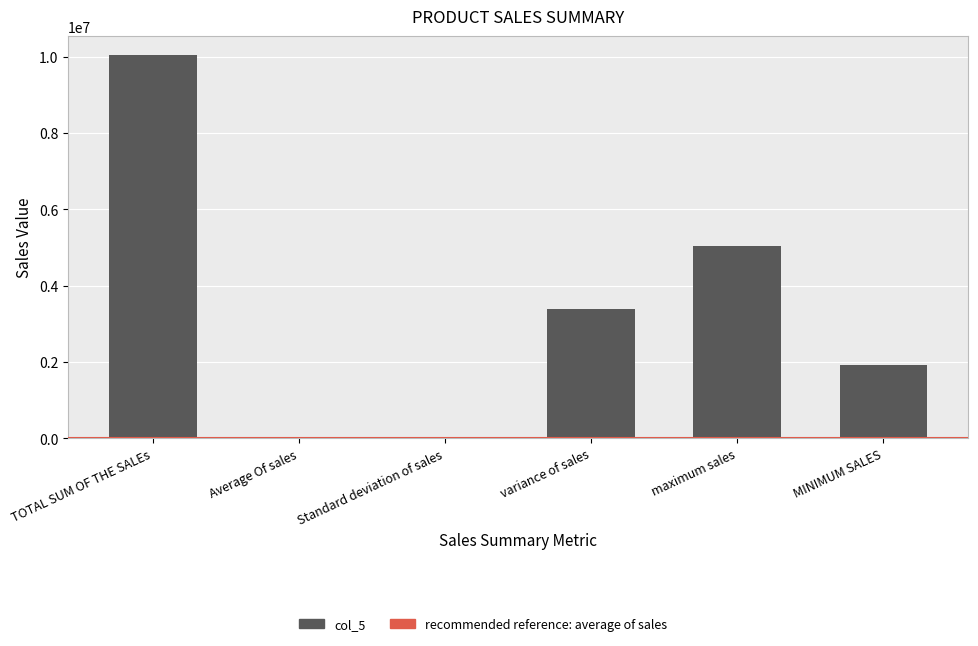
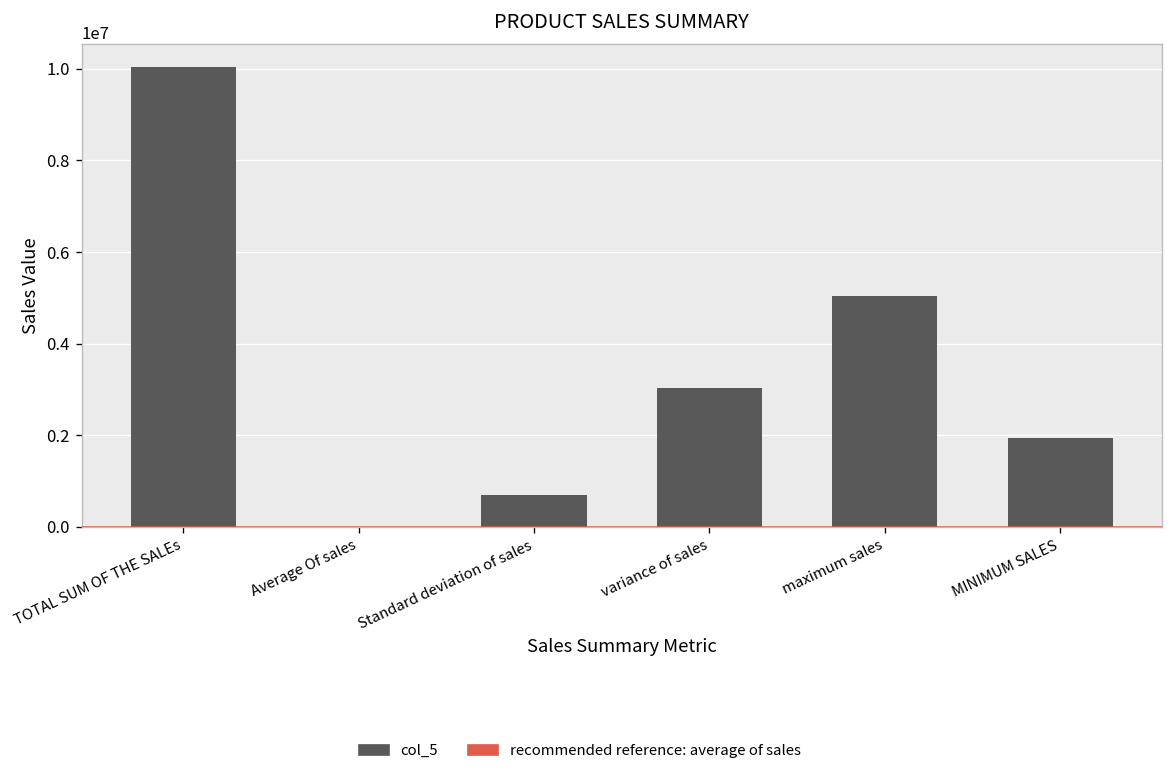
  {
    "TOTAL SUM OF THE SALEs": 10000000,
-   "Standard deviation of sales": 0,
-   "variance of sales": 3400000,
+   "Standard deviation of sales": 700000,
+   "variance of sales": 3000000,
    "maximum sales": 5000000,
    "MINIMUM SALES": 1900000
  }
